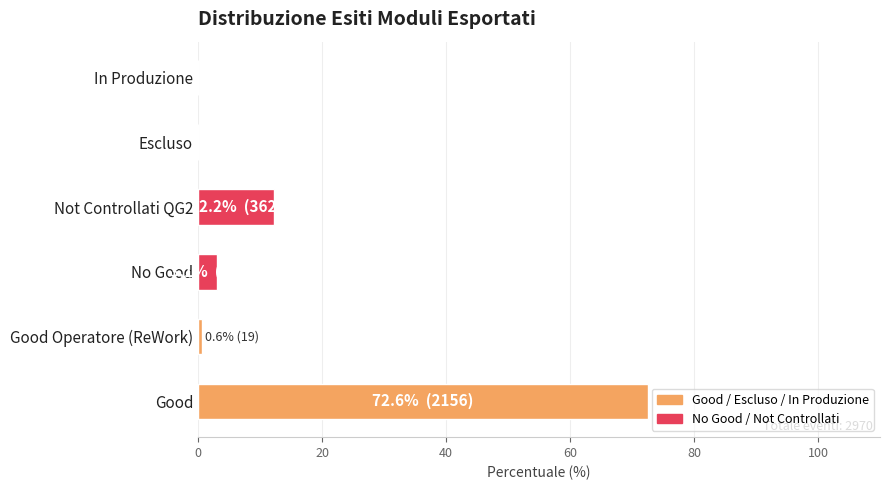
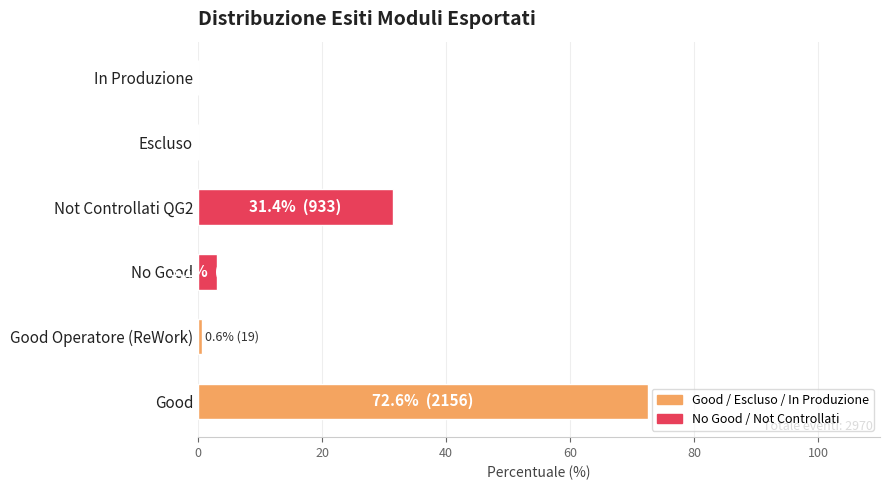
  {
-   "Not Controllati QG2": "12.2% (362)",
+   "Not Controllati QG2": "31.4% (933)",
    "Good Operatore (ReWork)": "0.6%",
    "Good": "72.6%"
  }
